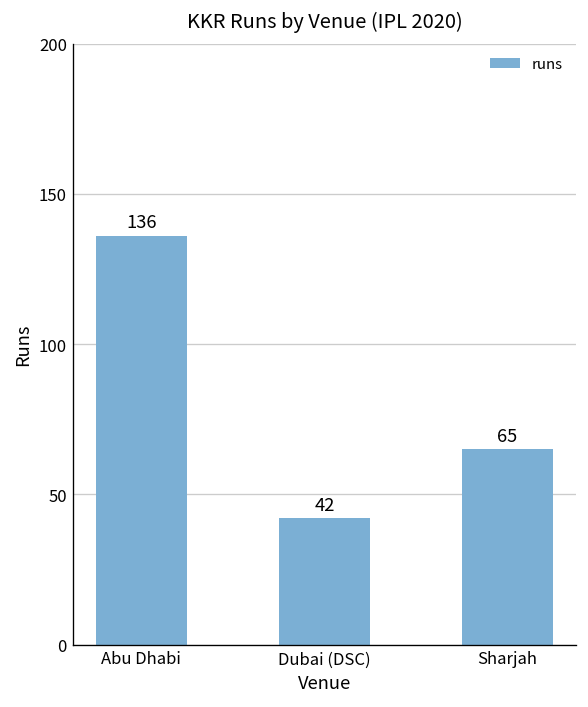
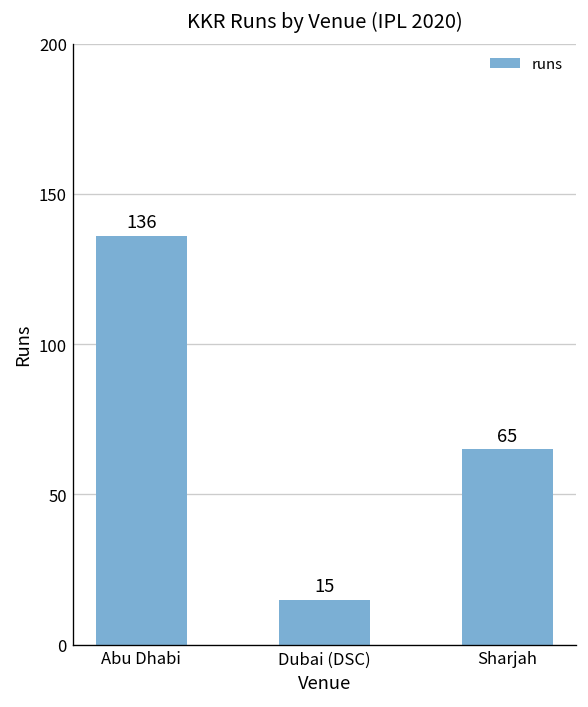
  {
    "Abu Dhabi": 136,
-   "Dubai (DSC)": 42,
+   "Dubai (DSC)": 15,
    "Sharjah": 65
  }
